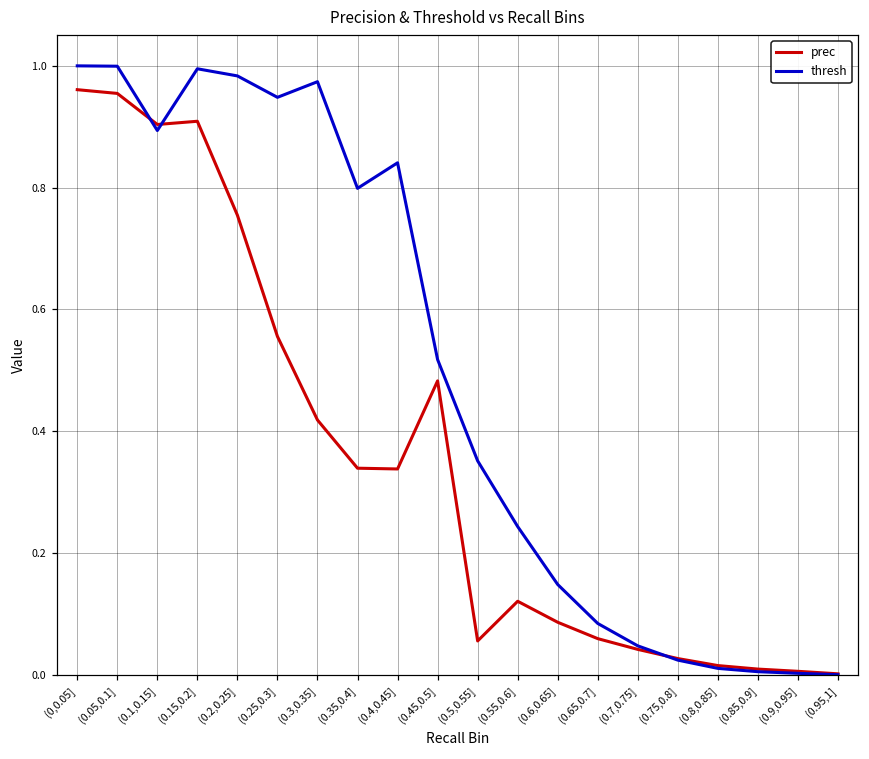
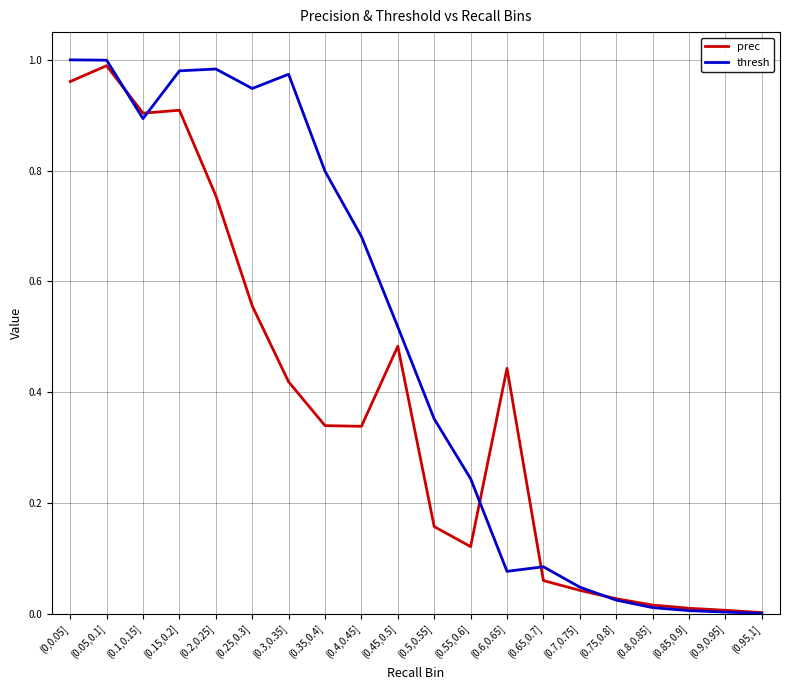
  {
    "prec": {
      "(0,0.05]": 0.96,
-     "(0.05,0.1]": 0.95,
+     "(0.05,0.1]": 0.99,
      "(0.1,0.15]": 0.90,
      "(0.15,0.2]": 0.91,
      "(0.2,0.25]": 0.75,
      "(0.25,0.3]": 0.56,
      "(0.3,0.35]": 0.42,
      "(0.35,0.4]": 0.34,
      "(0.4,0.45]": 0.34,
      "(0.45,0.5]": 0.48,
-     "(0.5,0.55]": 0.06,
+     "(0.5,0.55]": 0.16,
      "(0.55,0.6]": 0.12,
-     "(0.6,0.65]": 0.09,
+     "(0.6,0.65]": 0.44,
      "(0.65,0.7]": 0.06,
      "(0.7,0.75]": 0.04
    },
    "thresh": {
      "(0,0.05]": 1.00,
      "(0.05,0.1]": 1.00,
      "(0.1,0.15]": 0.89,
-     "(0.15,0.2]": 1.00,
+     "(0.15,0.2]": 0.98,
      "(0.2,0.25]": 0.98,
      "(0.25,0.3]": 0.95,
      "(0.3,0.35]": 0.97,
      "(0.35,0.4]": 0.80,
-     "(0.4,0.45]": 0.84,
+     "(0.4,0.45]": 0.68,
      "(0.45,0.5]": 0.52,
      "(0.5,0.55]": 0.35,
      "(0.55,0.6]": 0.24,
-     "(0.6,0.65]": 0.15,
+     "(0.6,0.65]": 0.08,
      "(0.65,0.7]": 0.08,
      "(0.7,0.75]": 0.05
    }
  }
